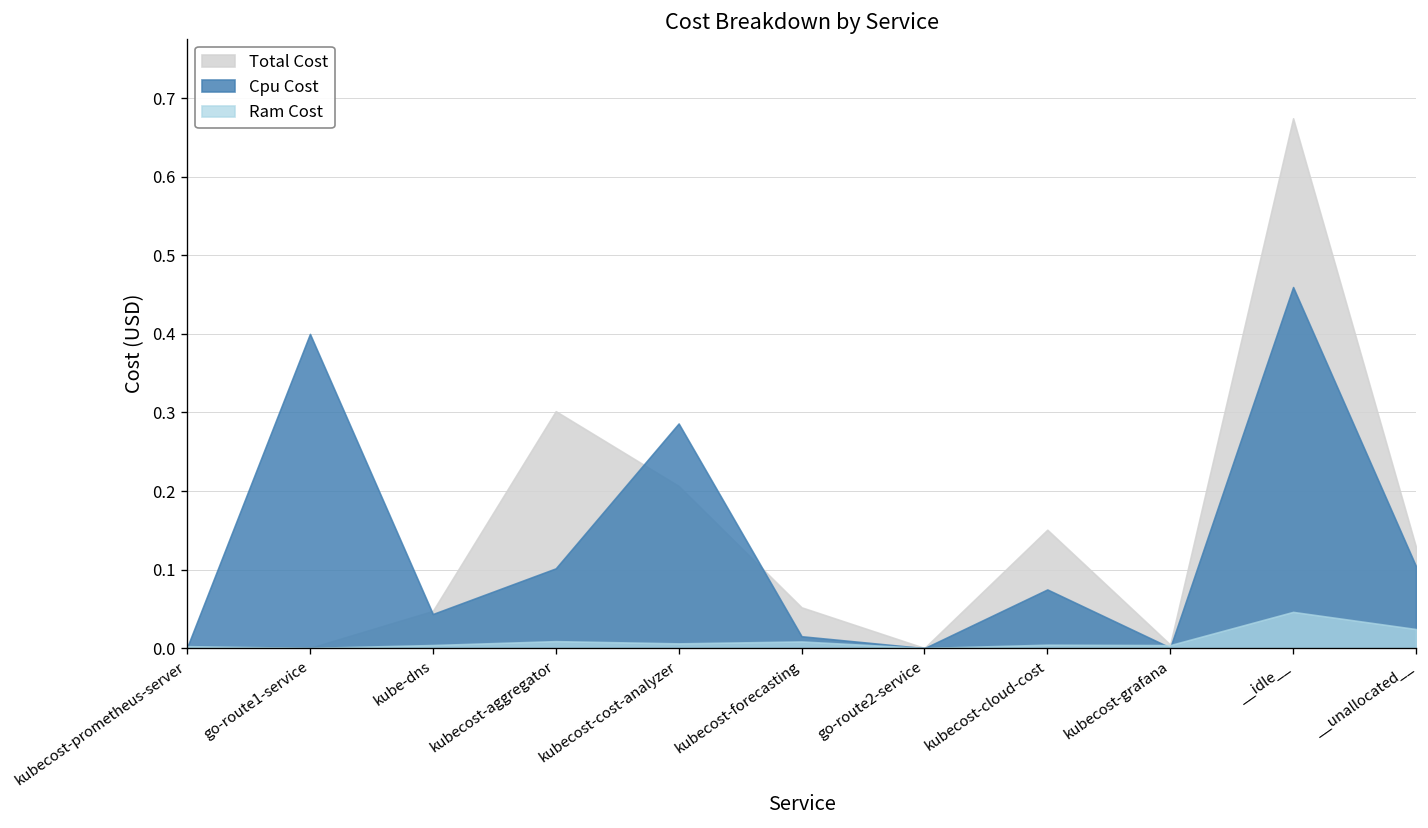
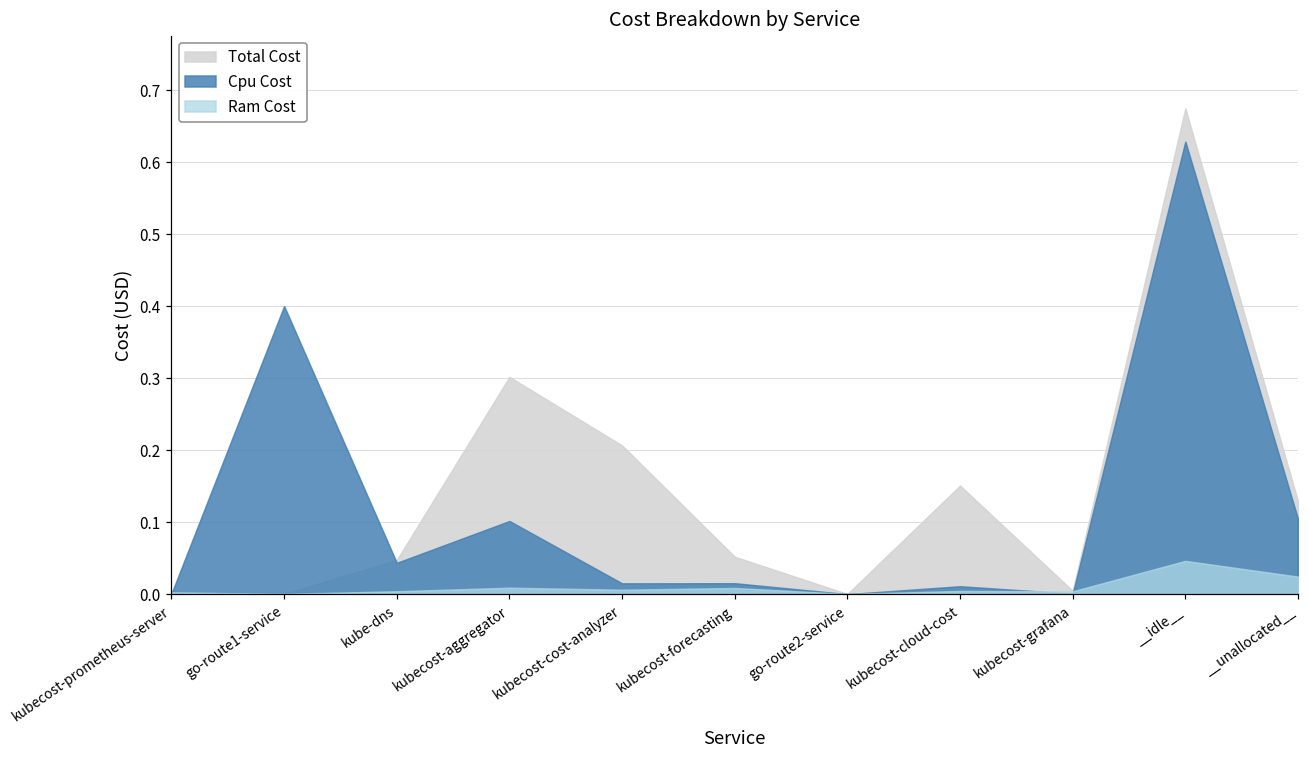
  {
    "Cpu Cost": {
      "go-route1-service": 0.40,
      "kube-dns": 0.04,
      "kubecost-aggregator": 0.10,
-     "kubecost-cost-analyzer": 0.29,
+     "kubecost-cost-analyzer": 0.01,
      "kubecost-forecasting": 0.02,
-     "kubecost-cloud-cost": 0.07,
-     "__idle__": 0.46,
+     "kubecost-cloud-cost": 0.01,
+     "__idle__": 0.63,
      "__unallocated__": 0.10
    }
  }
